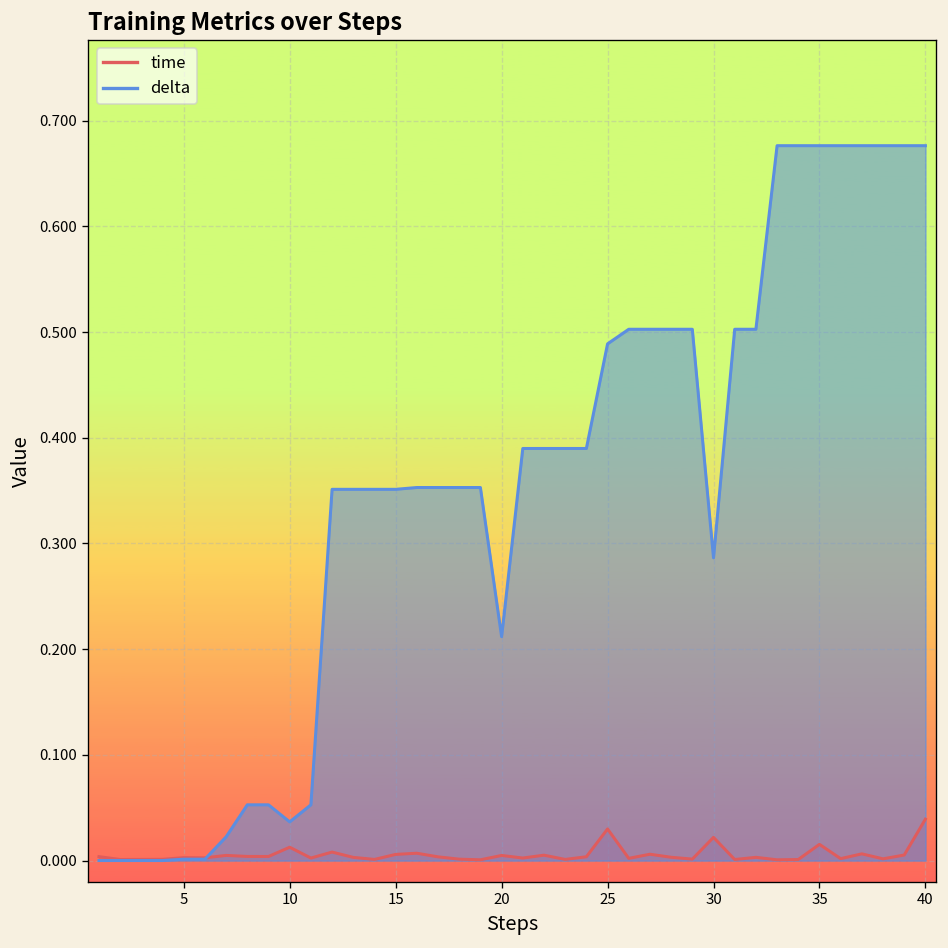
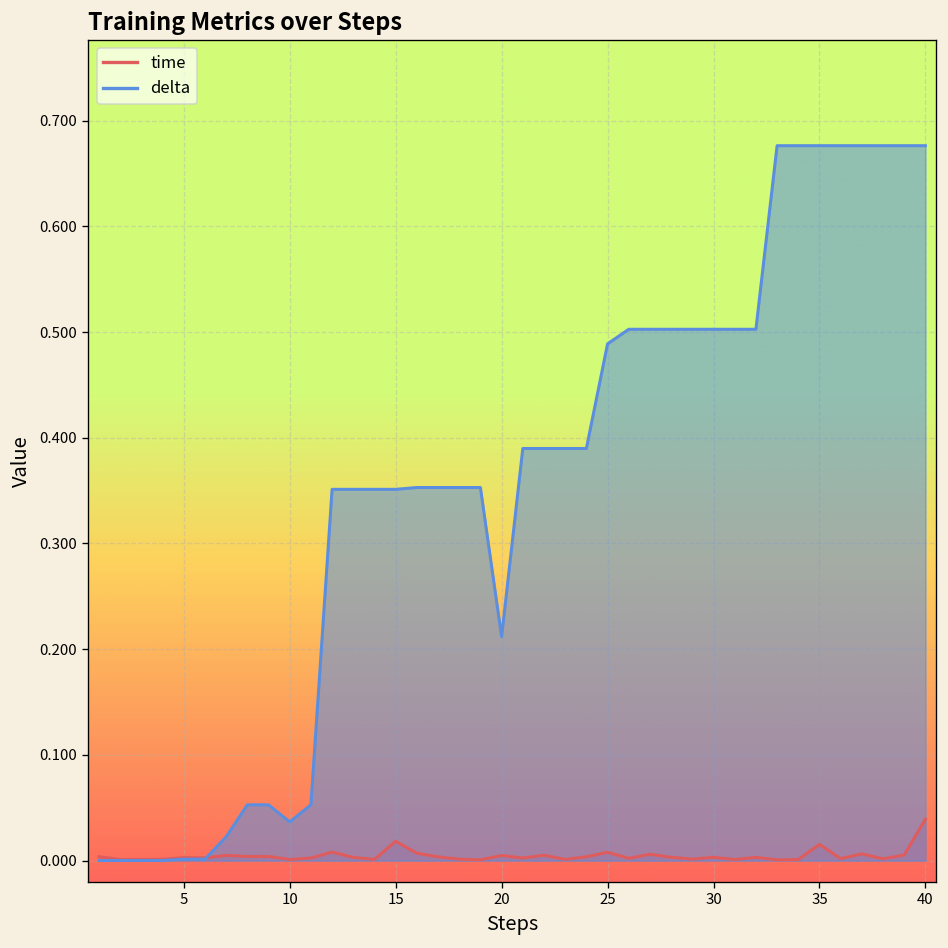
  {
    "time": {
-     "10": 0.01,
-     "15": 0.01,
+     "10": 0.00,
+     "15": 0.02,
      "20": 0.00,
-     "25": 0.03,
-     "30": 0.02,
+     "25": 0.01,
+     "30": 0.00,
      "35": 0.02,
      "40": 0.04
    },
    "delta": {
      "10": 0.04,
      "15": 0.35,
      "20": 0.21,
      "25": 0.49,
-     "30": 0.29,
+     "30": 0.50,
      "35": 0.68,
      "40": 0.68
    }
  }
